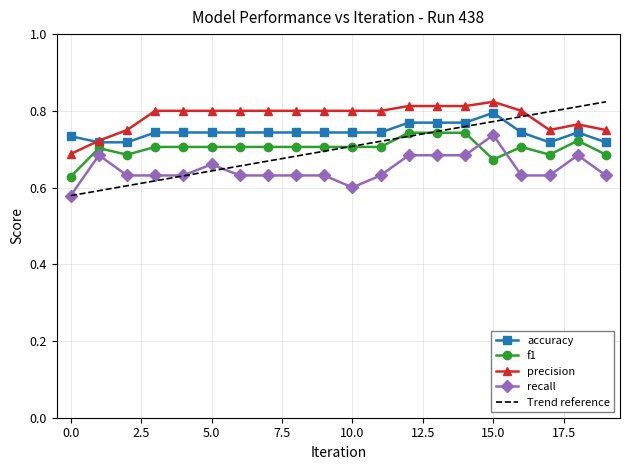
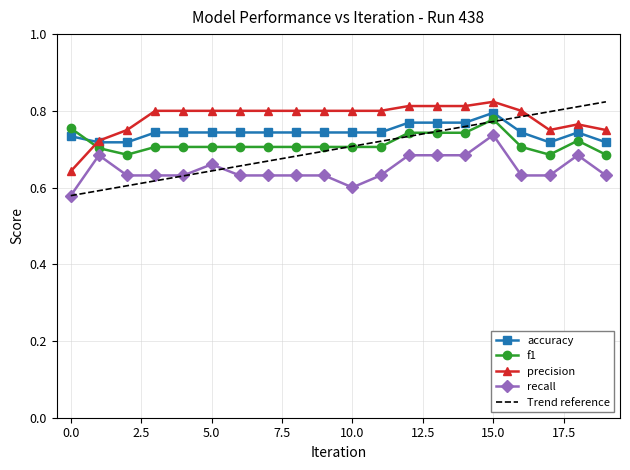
  {
    "accuracy": {
      "0.0": 0.73,
      "5.0": 0.74,
      "10.0": 0.74,
      "15.0": 0.79
    },
    "f1": {
-     "0.0": 0.63,
+     "0.0": 0.75,
      "5.0": 0.71,
      "10.0": 0.71,
-     "15.0": 0.67
+     "15.0": 0.78
    },
    "precision": {
-     "0.0": 0.69,
+     "0.0": 0.64,
      "5.0": 0.80,
      "10.0": 0.80,
      "15.0": 0.82
    },
    "recall": {
      "5.0": 0.66,
      "10.0": 0.60,
      "15.0": 0.74
    }
  }
